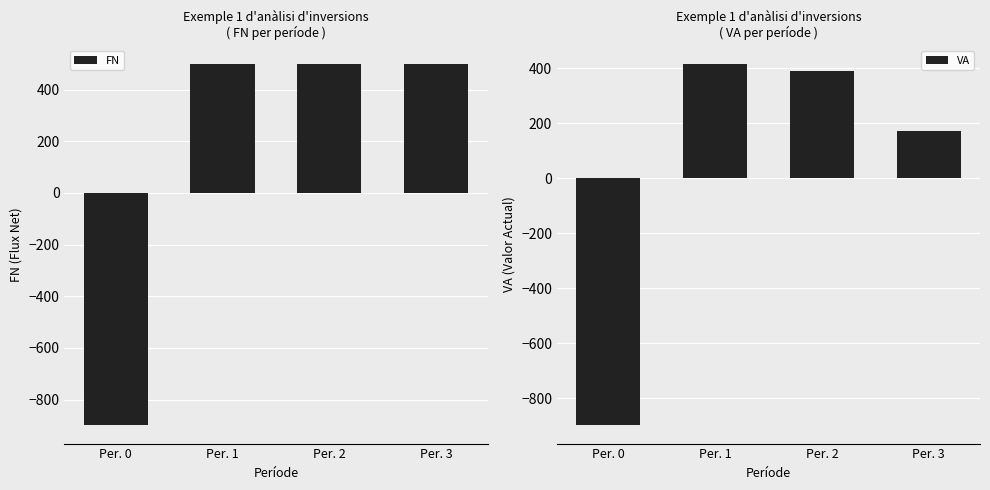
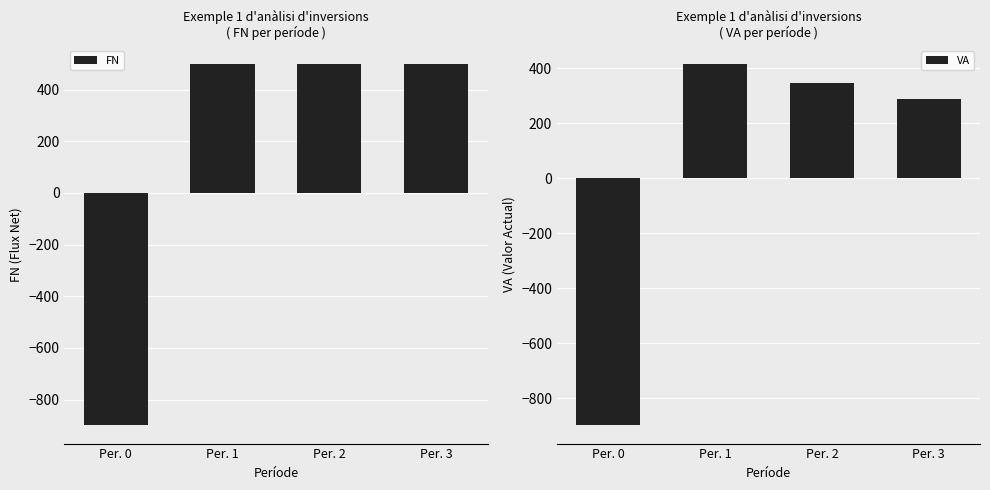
  {
    "Exemple 1 d'anàlisi d'inversions ( FN per període )": {
      "Per. 0": -900,
      "Per. 1": 500,
      "Per. 2": 500,
      "Per. 3": 500
    },
    "Exemple 1 d'anàlisi d'inversions ( VA per període )": {
      "Per. 0": -900,
      "Per. 1": 420,
-     "Per. 2": 390,
-     "Per. 3": 170
+     "Per. 2": 350,
+     "Per. 3": 290
    }
  }
